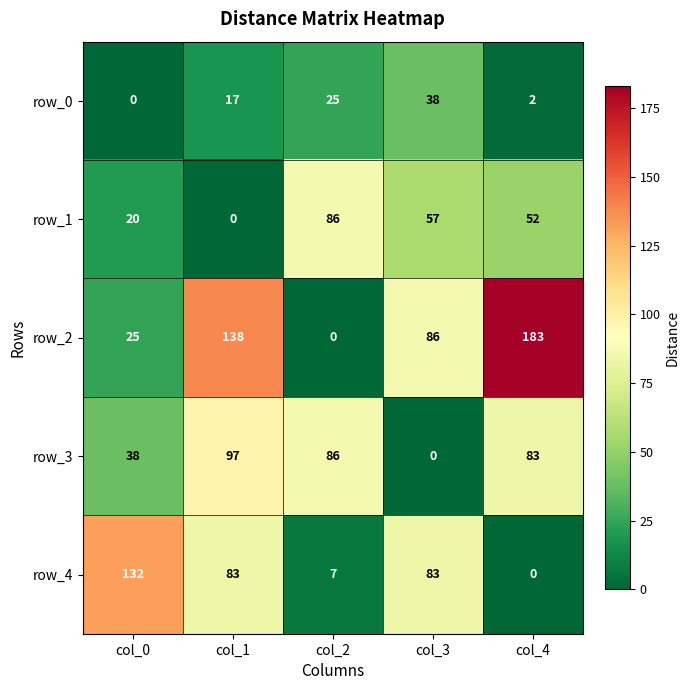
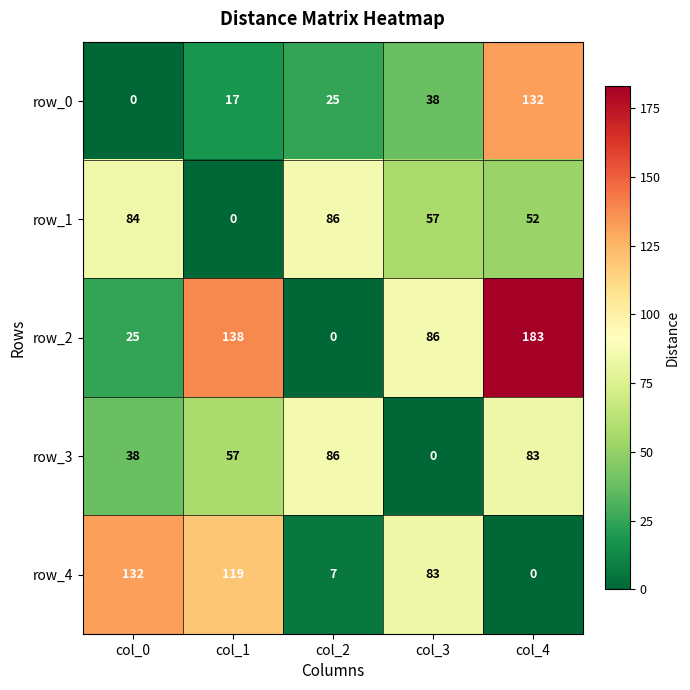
  {
    "row_0": {
      "col_0": 0,
      "col_1": 17,
      "col_2": 25,
      "col_3": 38,
-     "col_4": 2
+     "col_4": 132
    },
    "row_1": {
-     "col_0": 20,
+     "col_0": 84,
      "col_1": 0,
      "col_2": 86,
      "col_3": 57,
      "col_4": 52
    },
    "row_2": {
      "col_0": 25,
      "col_1": 138,
      "col_2": 0,
      "col_3": 86,
      "col_4": 183
    },
    "row_3": {
      "col_0": 38,
-     "col_1": 97,
+     "col_1": 57,
      "col_2": 86,
      "col_3": 0,
      "col_4": 83
    },
    "row_4": {
      "col_0": 132,
-     "col_1": 83,
+     "col_1": 119,
      "col_2": 7,
      "col_3": 83,
      "col_4": 0
    }
  }
